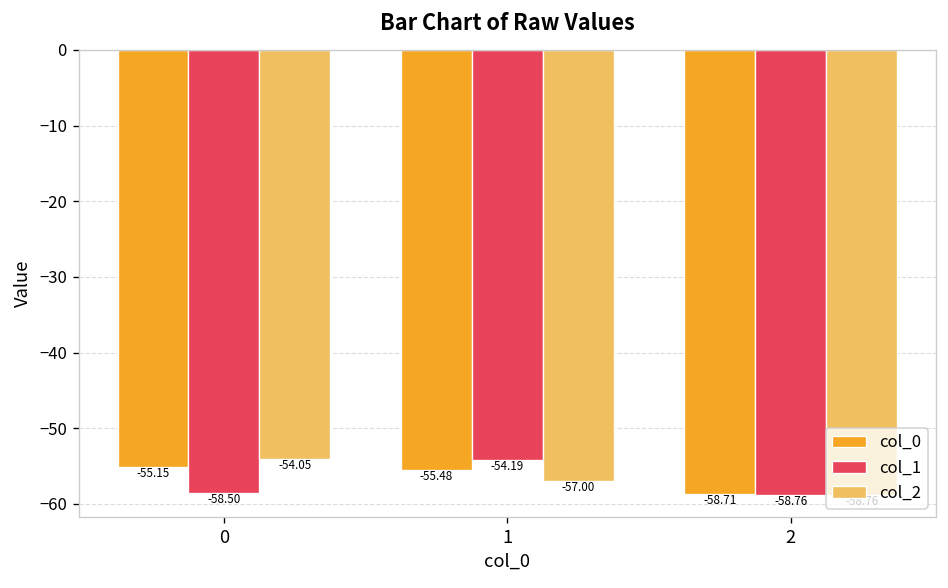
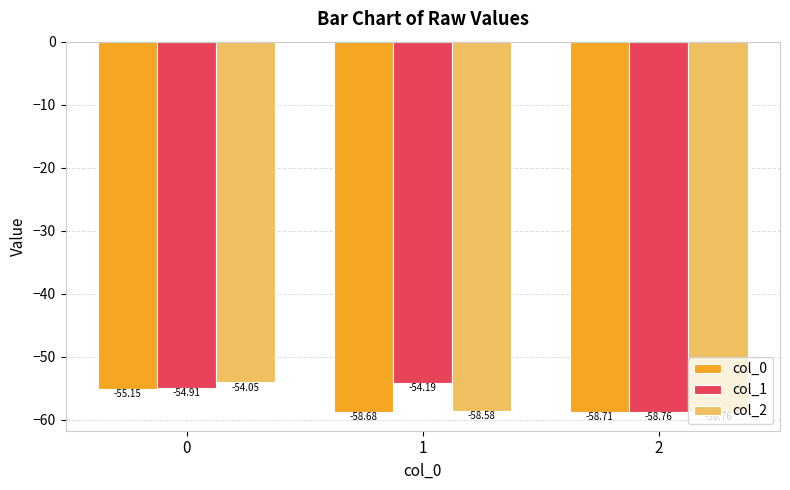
  {
    "col_0": {
      "0": -55.15,
-     "1": -55.48,
+     "1": -58.68,
      "2": -58.71
    },
    "col_1": {
-     "0": -58.50,
+     "0": -54.91,
      "1": -54.19,
      "2": -58.76
    },
    "col_2": {
      "0": -54.05,
-     "1": -57.00
+     "1": -58.58
    }
  }
